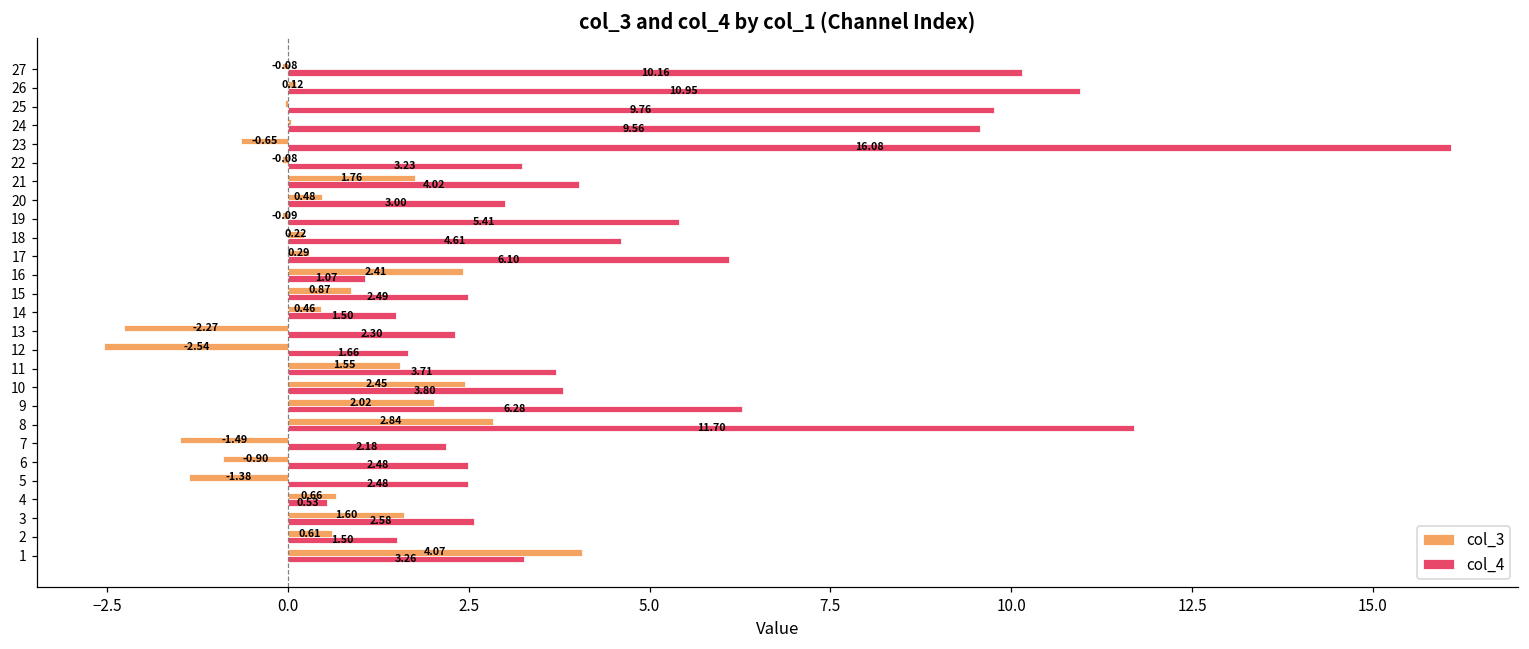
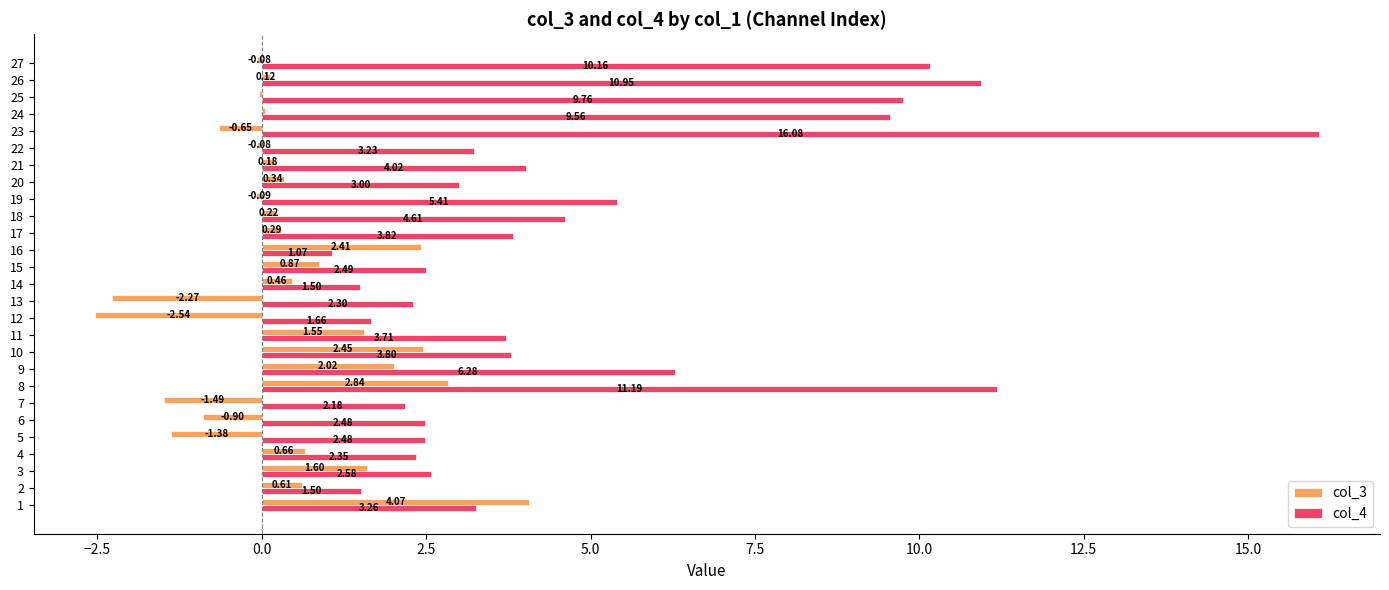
  {
    "col_3": {
      "27": -0.08,
      "26": 0.12,
      "23": -0.65,
      "22": -0.08,
-     "21": 1.76,
-     "20": 0.48,
+     "21": 0.18,
+     "20": 0.34,
      "19": -0.09,
      "18": 0.22,
      "17": 0.29,
      "16": 2.41,
      "15": 0.87,
      "14": 0.46,
      "13": -2.27,
      "12": -2.54,
      "11": 1.55,
      "10": 2.45,
      "9": 2.02,
      "8": 2.84,
      "7": -1.49,
      "6": -0.90,
      "5": -1.38,
      "4": 0.66,
      "3": 1.60,
      "2": 0.61,
      "1": 4.07
    },
    "col_4": {
      "27": 10.16,
      "26": 10.95,
      "25": 9.76,
      "24": 9.56,
      "23": 16.08,
      "22": 3.23,
      "21": 4.02,
      "20": 3.00,
      "19": 5.41,
      "18": 4.61,
-     "17": 6.10,
+     "17": 3.82,
      "16": 1.07,
      "15": 2.49,
      "14": 1.50,
      "13": 2.30,
      "12": 1.66,
      "11": 3.71,
      "10": 3.80,
      "9": 6.28,
-     "8": 11.70,
+     "8": 11.19,
      "7": 2.18,
      "6": 2.48,
      "5": 2.48,
-     "4": 0.53,
+     "4": 2.35,
      "3": 2.58,
      "2": 1.50,
      "1": 3.26
    }
  }
